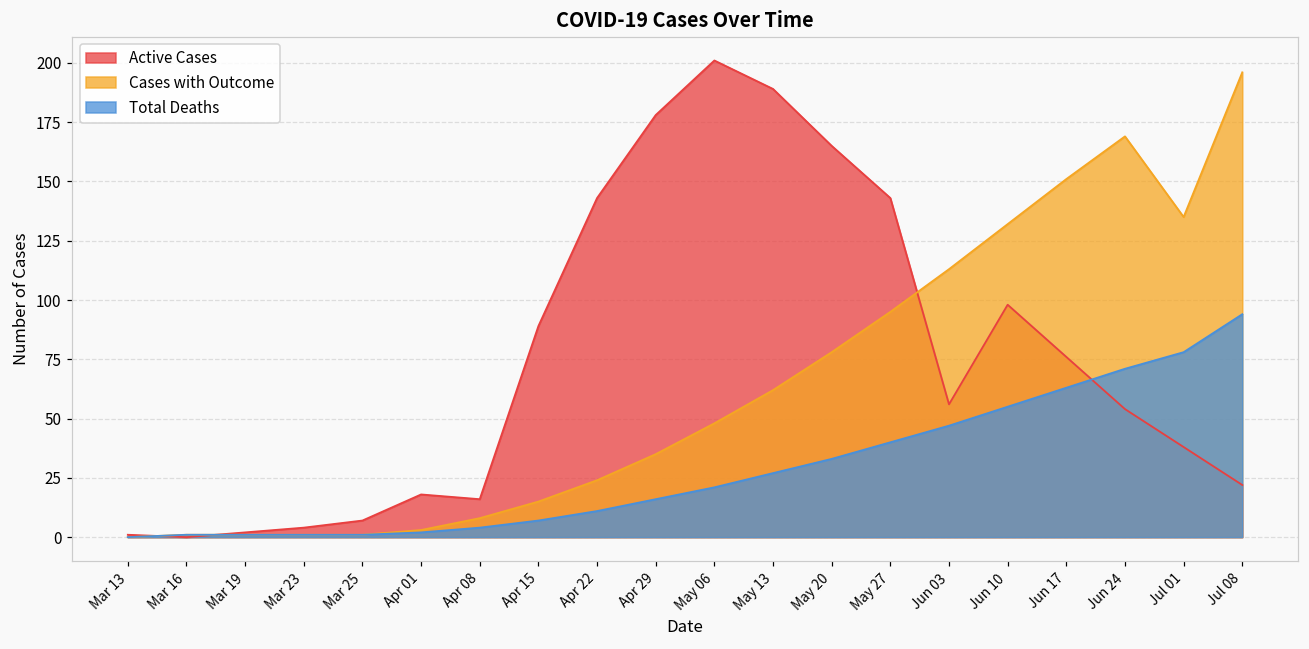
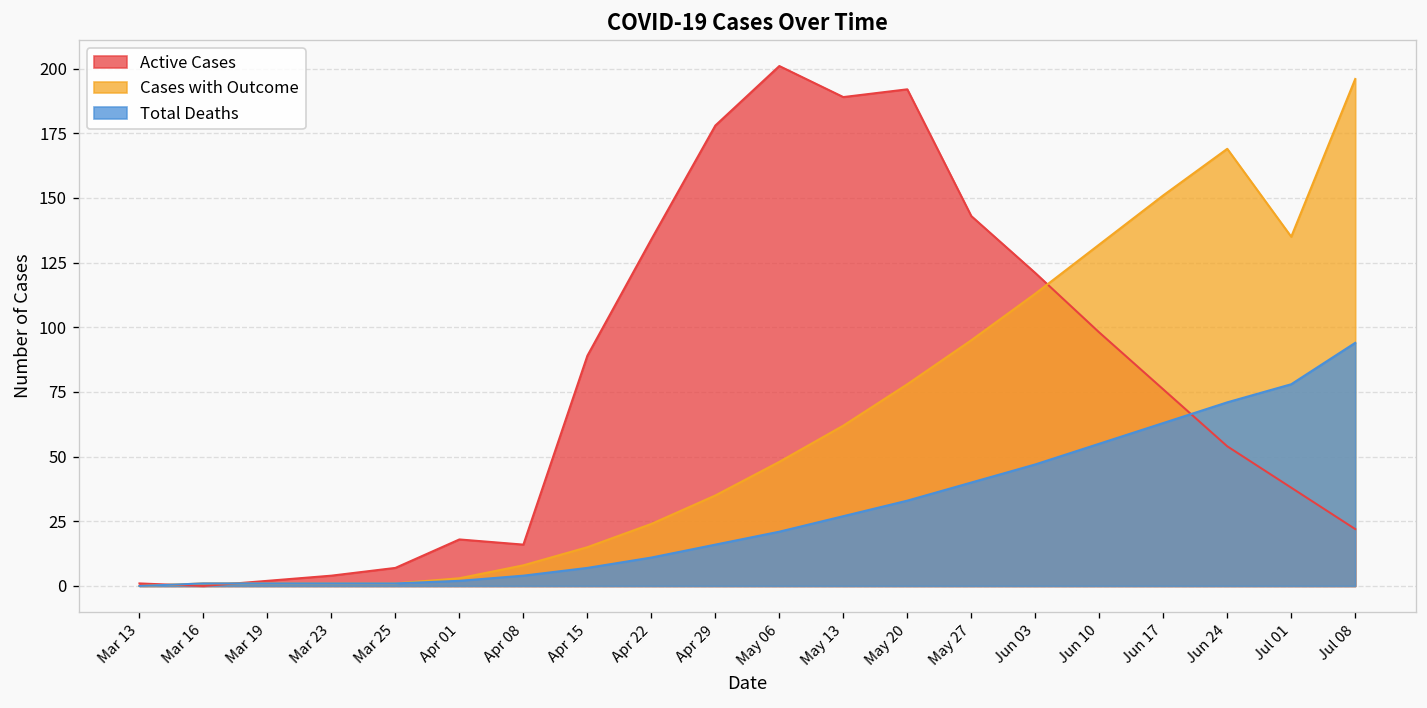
  {
    "Active Cases": {
      "Mar 23": 4,
      "Mar 25": 7,
      "Apr 01": 18,
      "Apr 08": 16,
      "Apr 15": 89,
-     "Apr 22": 143,
+     "Apr 22": 134,
      "Apr 29": 178,
      "May 06": 201,
      "May 13": 189,
-     "May 20": 165,
+     "May 20": 192,
      "May 27": 143,
-     "Jun 03": 56,
+     "Jun 03": 121,
      "Jun 10": 98,
      "Jun 17": 76,
      "Jun 24": 54,
      "Jul 01": 38,
      "Jul 08": 22
    },
    "Cases with Outcome": {
      "Apr 08": 8,
      "Apr 15": 15,
      "Apr 22": 24,
      "Apr 29": 35,
      "May 06": 48,
      "May 13": 62,
      "May 20": 78,
      "May 27": 95,
      "Jun 03": 113,
      "Jun 10": 132,
      "Jun 17": 151,
      "Jun 24": 169,
      "Jul 01": 135,
      "Jul 08": 196
    },
    "Total Deaths": {
      "Apr 08": 4,
      "Apr 15": 7,
      "Apr 22": 11,
      "Apr 29": 16,
      "May 06": 21,
      "May 13": 27,
      "May 20": 33,
      "May 27": 40,
      "Jun 03": 47,
      "Jun 10": 55,
      "Jun 17": 63,
      "Jun 24": 71,
      "Jul 01": 78,
      "Jul 08": 94
    }
  }
